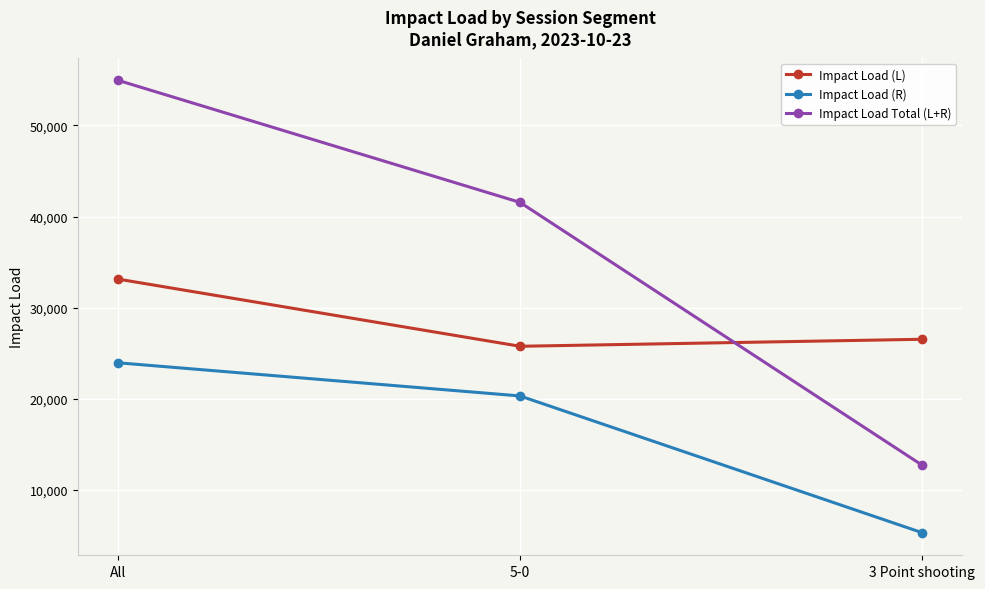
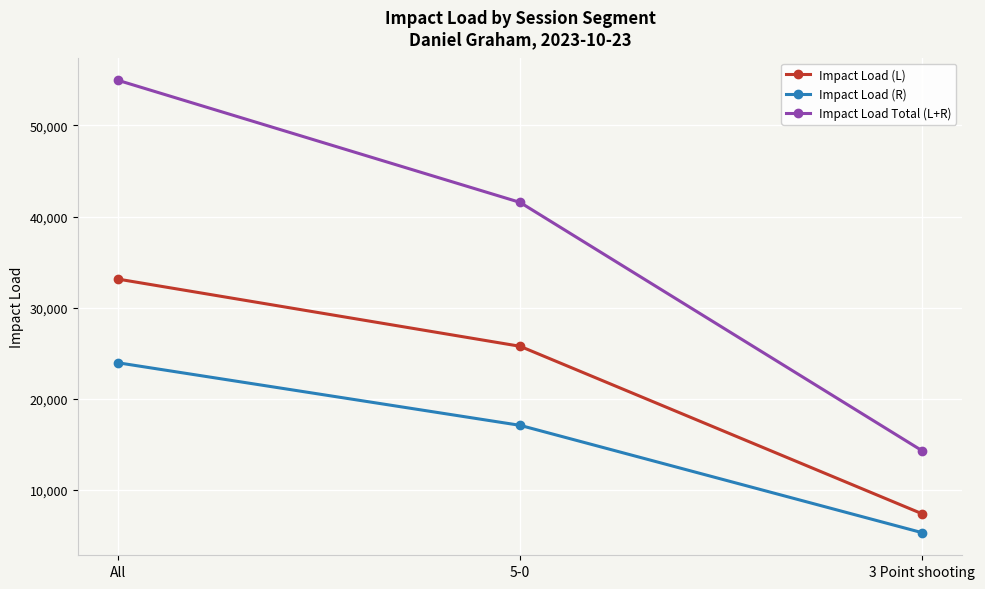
  {
    "Impact Load (L)": {
      "All": "33,000",
      "5-0": "26,000",
-     "3 Point shooting": "27,000"
+     "3 Point shooting": "7,000"
    },
    "Impact Load (R)": {
      "All": "24,000",
-     "5-0": "20,000",
+     "5-0": "17,000",
      "3 Point shooting": "5,000"
    },
    "Impact Load Total (L+R)": {
      "All": "55,000",
      "5-0": "42,000",
-     "3 Point shooting": "13,000"
+     "3 Point shooting": "14,000"
    }
  }
